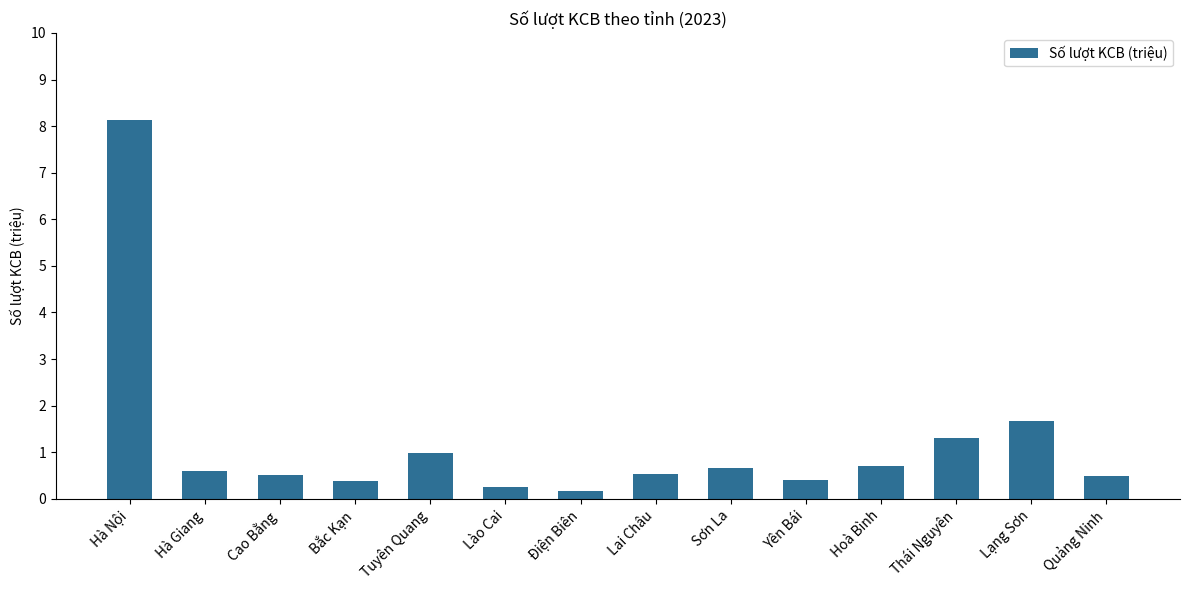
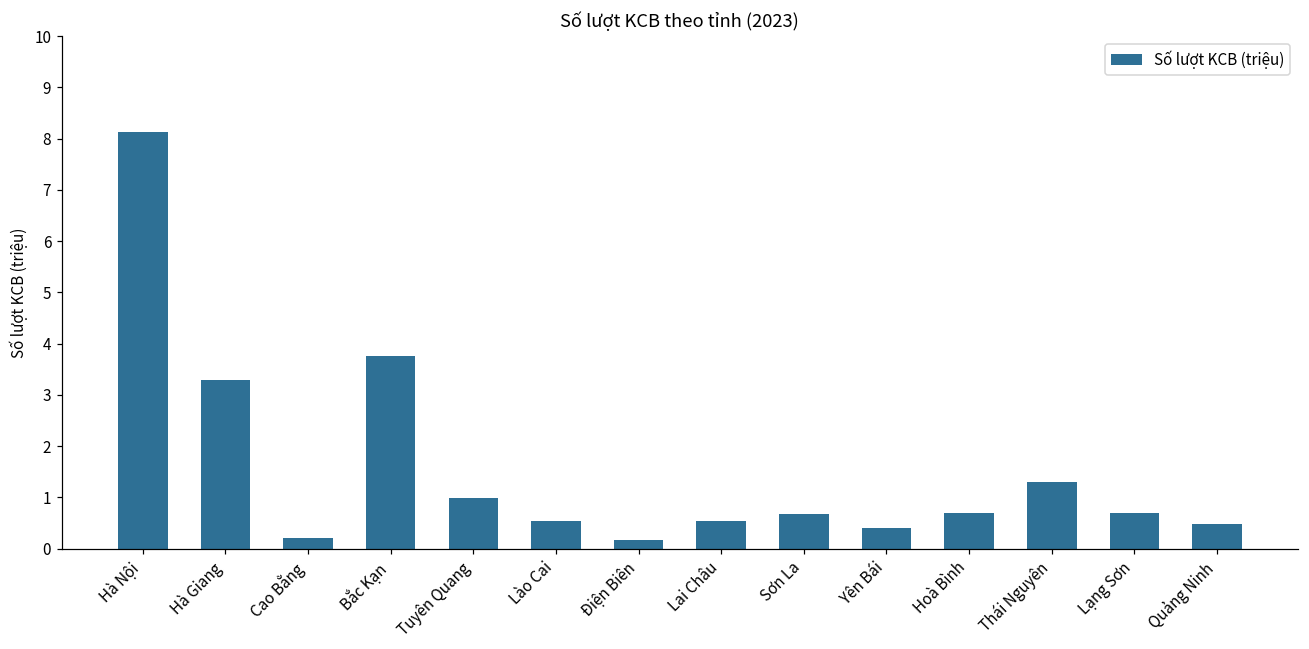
  {
    "Hà Nội": 8.1,
-   "Hà Giang": 0.6,
-   "Cao Bằng": 0.5,
-   "Bắc Kạn": 0.4,
+   "Hà Giang": 3.3,
+   "Cao Bằng": 0.2,
+   "Bắc Kạn": 3.8,
    "Tuyên Quang": 1.0,
-   "Lào Cai": 0.3,
+   "Lào Cai": 0.5,
    "Điện Biên": 0.2,
    "Lai Châu": 0.5,
    "Sơn La": 0.7,
    "Yên Bái": 0.4,
    "Hoà Bình": 0.7,
    "Thái Nguyên": 1.3,
-   "Lạng Sơn": 1.7,
+   "Lạng Sơn": 0.7,
    "Quảng Ninh": 0.5
  }
